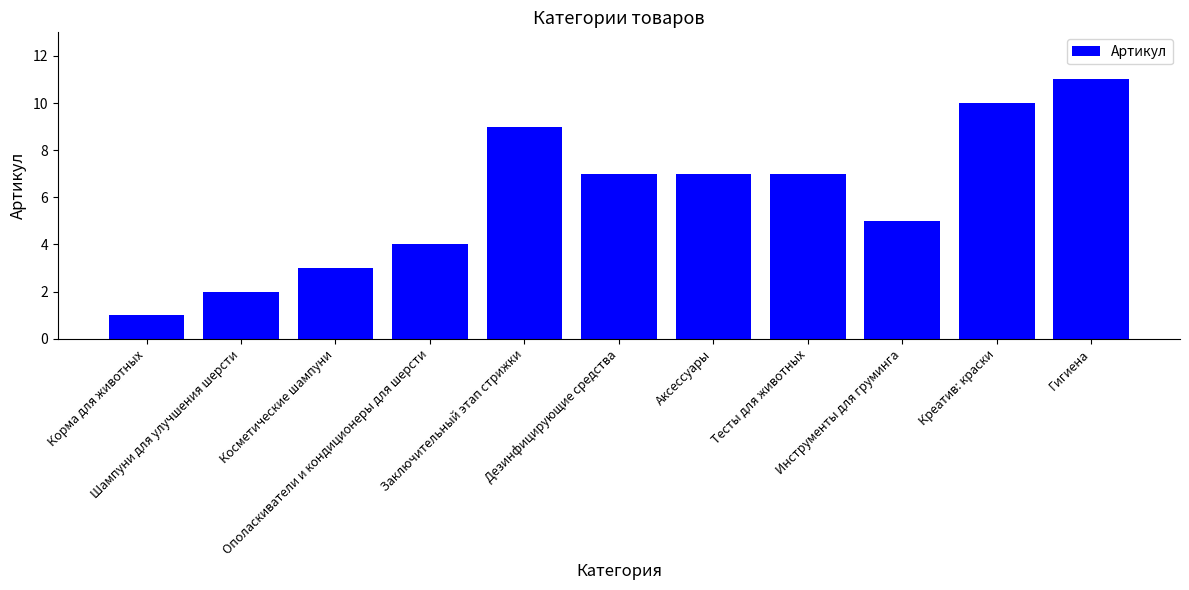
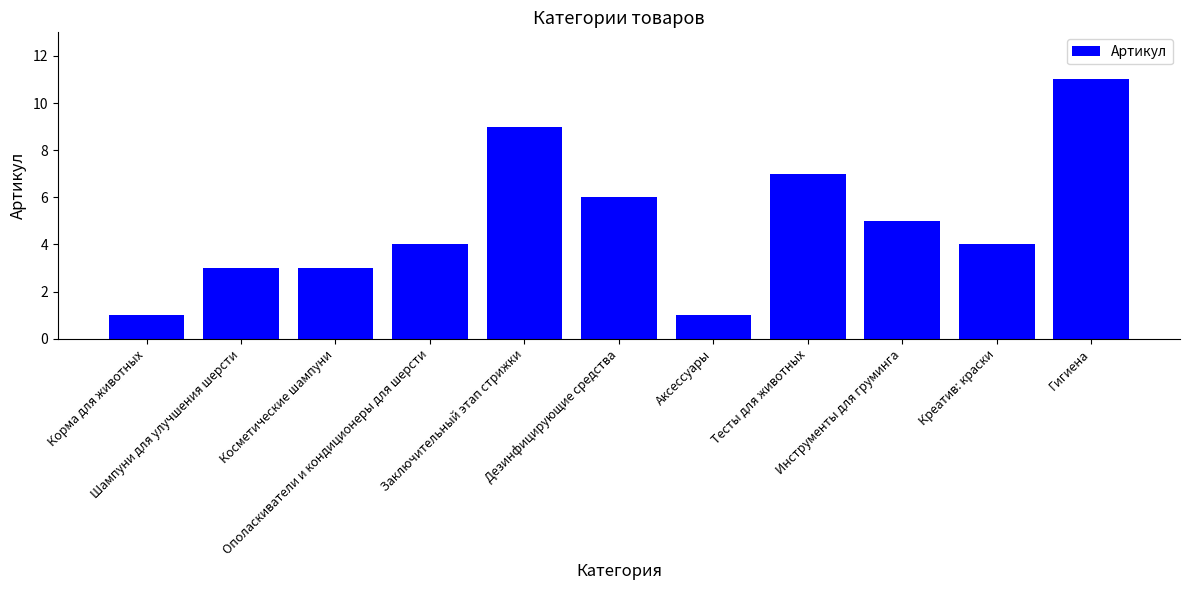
  {
    "Корма для животных": 1,
-   "Шампуни для улучшения шерсти": 2,
+   "Шампуни для улучшения шерсти": 3,
    "Косметические шампуни": 3,
    "Ополаскиватели и кондиционеры для шерсти": 4,
    "Заключительный этап стрижки": 9,
-   "Дезинфицирующие средства": 7,
-   "Аксессуары": 7,
+   "Дезинфицирующие средства": 6,
+   "Аксессуары": 1,
    "Тесты для животных": 7,
    "Инструменты для груминга": 5,
-   "Креатив: краски": 10,
+   "Креатив: краски": 4,
    "Гигиена": 11
  }
